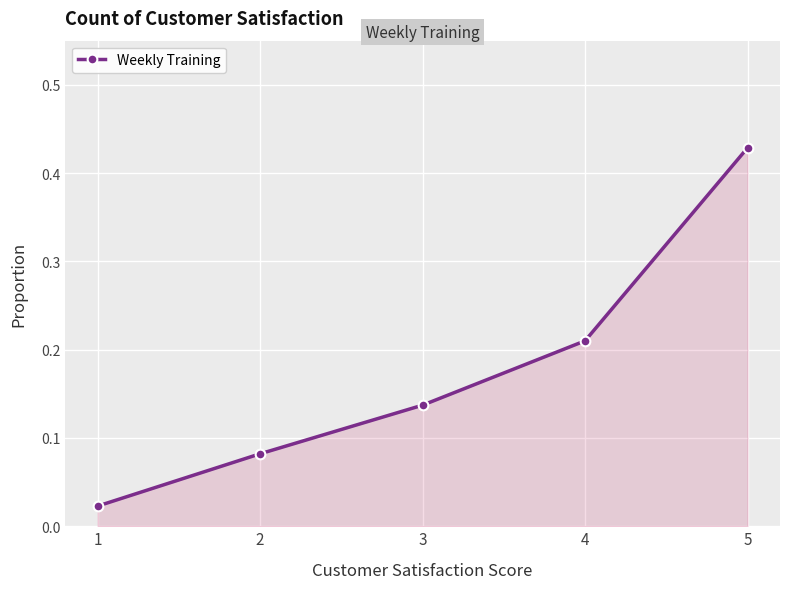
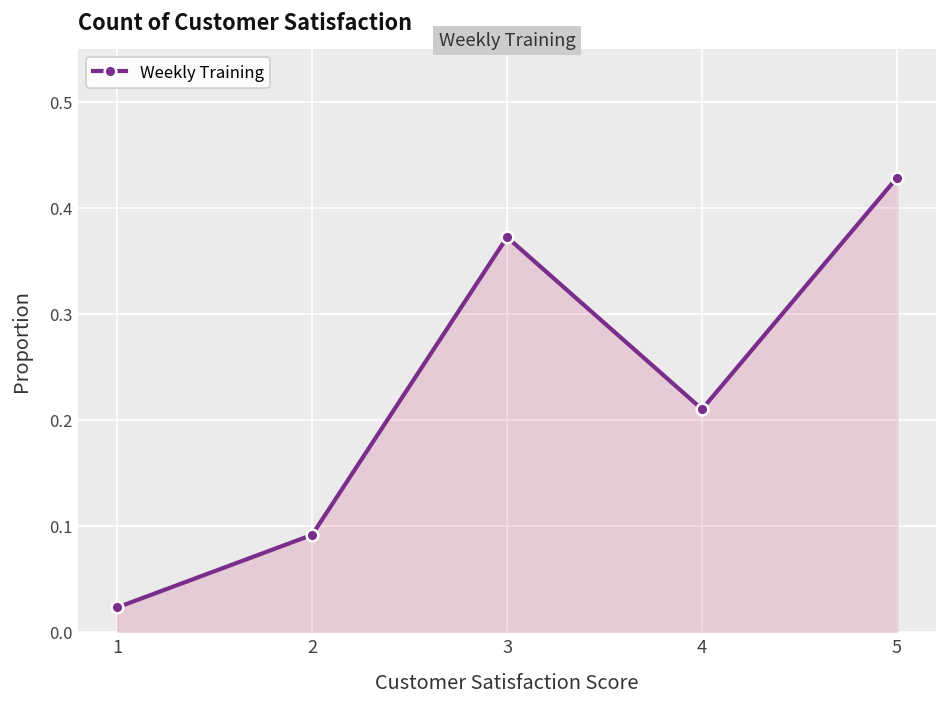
  {
    "1": 0.02,
-   "2": 0.08,
-   "3": 0.14,
+   "2": 0.09,
+   "3": 0.37,
    "4": 0.21,
    "5": 0.43
  }
